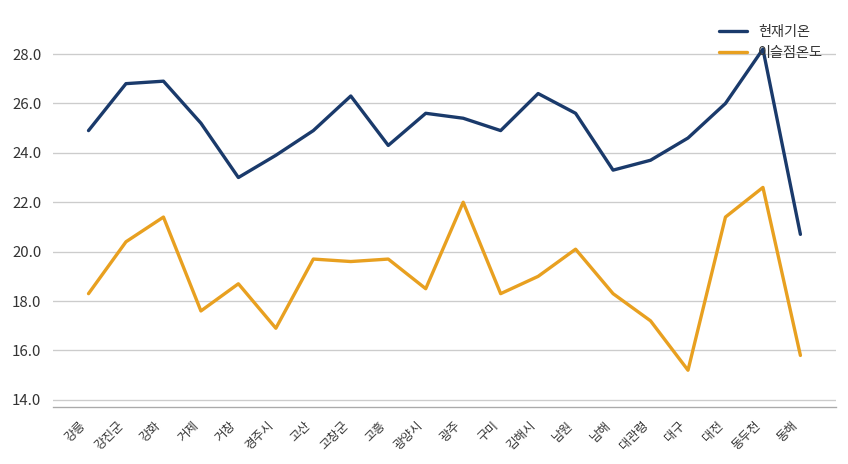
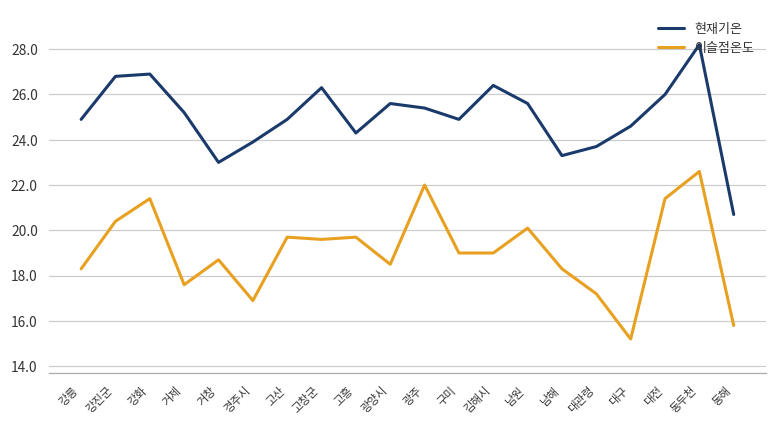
  {
    "현재기온": {
      "강릉": 24.9,
      "강진군": 26.8,
      "강화": 26.9,
      "거제": 25.2,
      "거창": 23.0,
      "경주시": 23.9,
      "고산": 24.9,
      "고창군": 26.3,
      "고흥": 24.3,
      "광양시": 25.6,
      "광주": 25.4,
      "구미": 24.9,
      "김해시": 26.4,
      "남원": 25.6,
      "남해": 23.3,
      "대관령": 23.7,
      "대구": 24.6,
      "대전": 26.0,
      "동두천": 28.2,
      "동해": 20.7
    },
    "이슬점온도": {
      "강릉": 18.3,
      "강진군": 20.4,
      "강화": 21.4,
      "거제": 17.6,
      "거창": 18.7,
      "경주시": 16.9,
      "고산": 19.7,
      "고창군": 19.6,
      "고흥": 19.7,
      "광양시": 18.5,
      "광주": 22.0,
-     "구미": 18.3,
+     "구미": 19.0,
      "김해시": 19.0,
      "남원": 20.1,
      "남해": 18.3,
      "대관령": 17.2,
      "대구": 15.2,
      "대전": 21.4,
      "동두천": 22.6,
      "동해": 15.8
    }
  }
